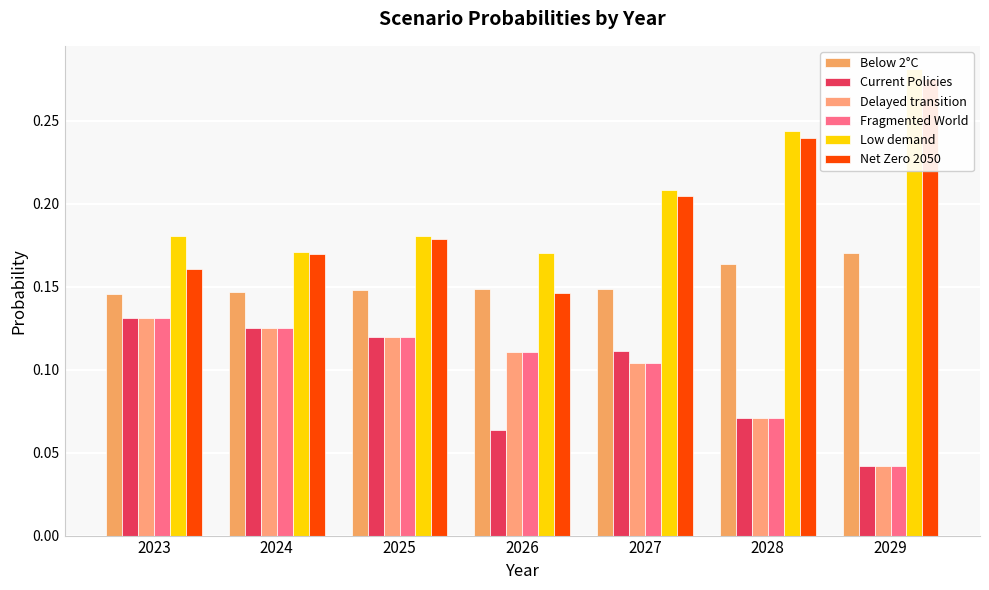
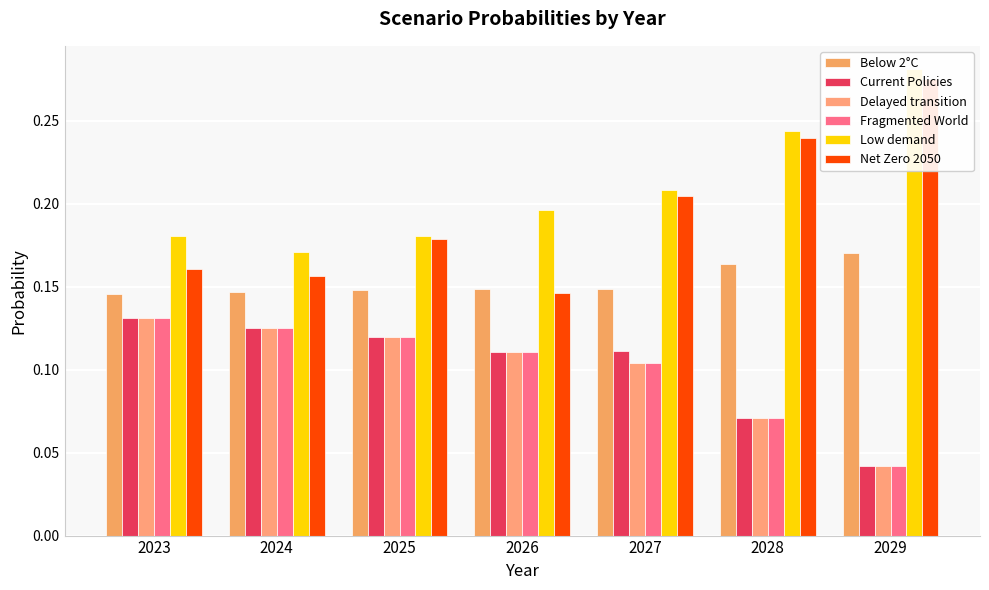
  {
    "Current Policies": {
      "2023": 0.131,
      "2024": 0.125,
      "2025": 0.119,
-     "2026": 0.064,
+     "2026": 0.110,
      "2027": 0.111,
      "2028": 0.071,
      "2029": 0.042
    },
    "Low demand": {
      "2023": 0.180,
      "2024": 0.171,
      "2025": 0.181,
-     "2026": 0.170,
+     "2026": 0.196,
      "2027": 0.208,
      "2028": 0.244
    },
    "Net Zero 2050": {
      "2023": 0.161,
-     "2024": 0.170,
+     "2024": 0.156,
      "2025": 0.179,
      "2026": 0.146,
      "2027": 0.205,
      "2028": 0.239
    }
  }
